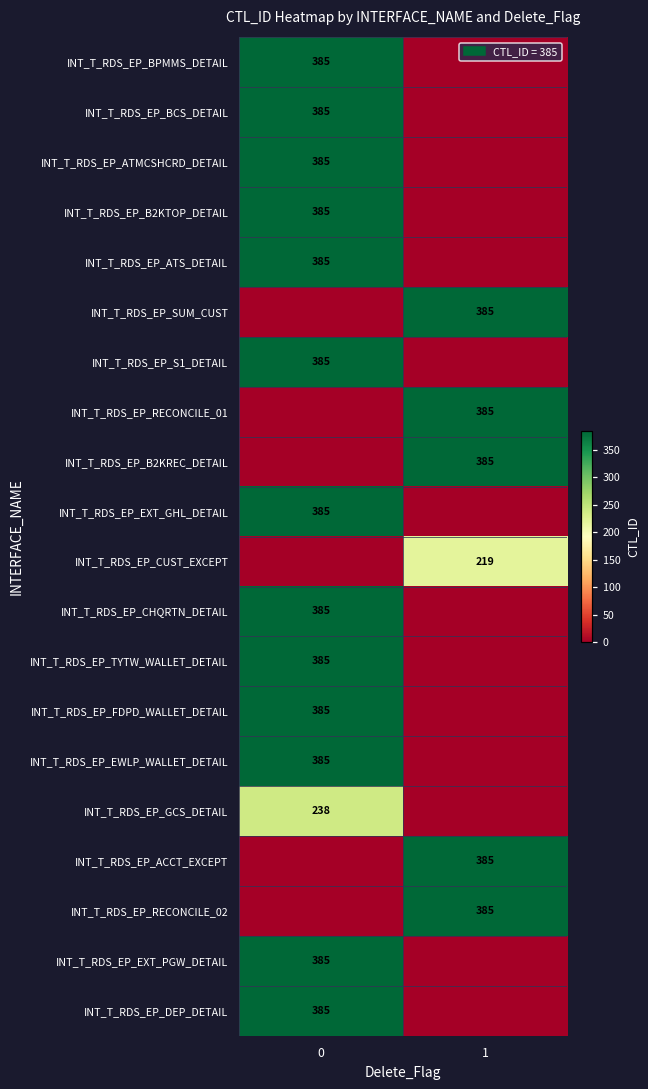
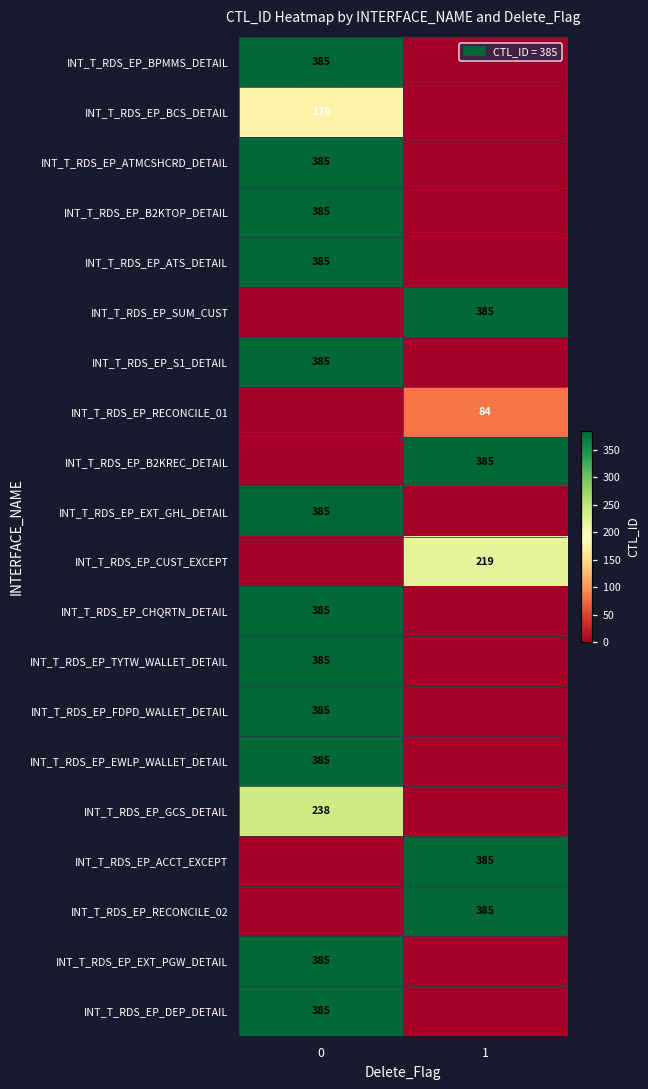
  {
    "INT_T_RDS_EP_BPMMS_DETAIL": {
      "0": 385
    },
    "INT_T_RDS_EP_BCS_DETAIL": {
-     "0": 385
+     "0": 176
    },
    "INT_T_RDS_EP_ATMCSHCRD_DETAIL": {
      "0": 385
    },
    "INT_T_RDS_EP_B2KTOP_DETAIL": {
      "0": 385
    },
    "INT_T_RDS_EP_ATS_DETAIL": {
      "0": 385
    },
    "INT_T_RDS_EP_SUM_CUST": {
      "1": 385
    },
    "INT_T_RDS_EP_S1_DETAIL": {
      "0": 385
    },
    "INT_T_RDS_EP_RECONCILE_01": {
-     "1": 385
+     "1": 84
    },
    "INT_T_RDS_EP_B2KREC_DETAIL": {
      "1": 385
    },
    "INT_T_RDS_EP_EXT_GHL_DETAIL": {
      "0": 385
    },
    "INT_T_RDS_EP_CUST_EXCEPT": {
      "1": 219
    },
    "INT_T_RDS_EP_CHQRTN_DETAIL": {
      "0": 385
    },
    "INT_T_RDS_EP_TYTW_WALLET_DETAIL": {
      "0": 385
    },
    "INT_T_RDS_EP_FDPD_WALLET_DETAIL": {
      "0": 385
    },
    "INT_T_RDS_EP_EWLP_WALLET_DETAIL": {
      "0": 385
    },
    "INT_T_RDS_EP_GCS_DETAIL": {
      "0": 238
    },
    "INT_T_RDS_EP_ACCT_EXCEPT": {
      "1": 385
    },
    "INT_T_RDS_EP_RECONCILE_02": {
      "1": 385
    },
    "INT_T_RDS_EP_EXT_PGW_DETAIL": {
      "0": 385
    },
    "INT_T_RDS_EP_DEP_DETAIL": {
      "0": 385
    }
  }
